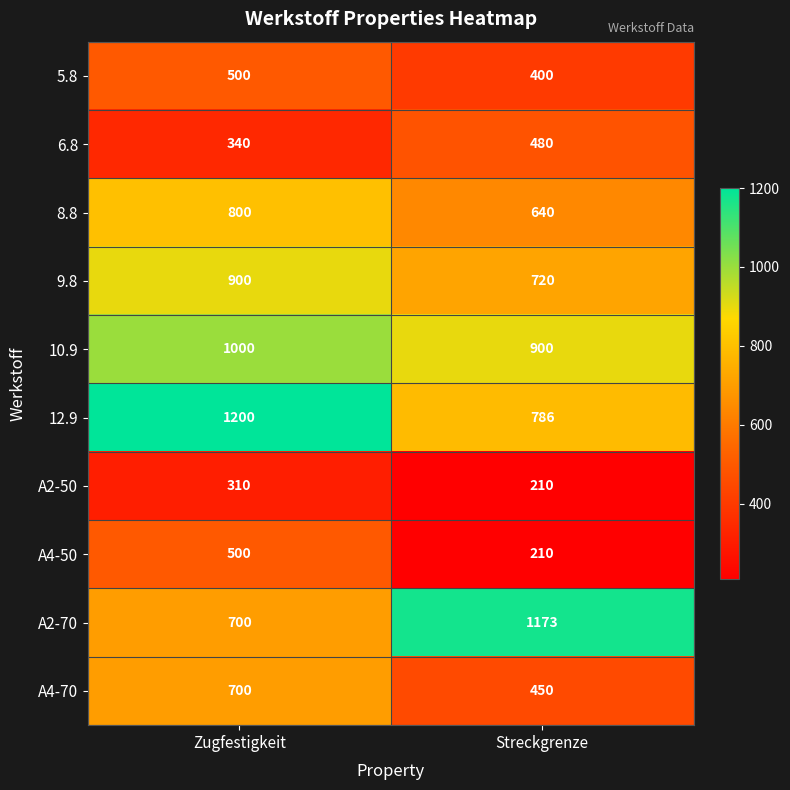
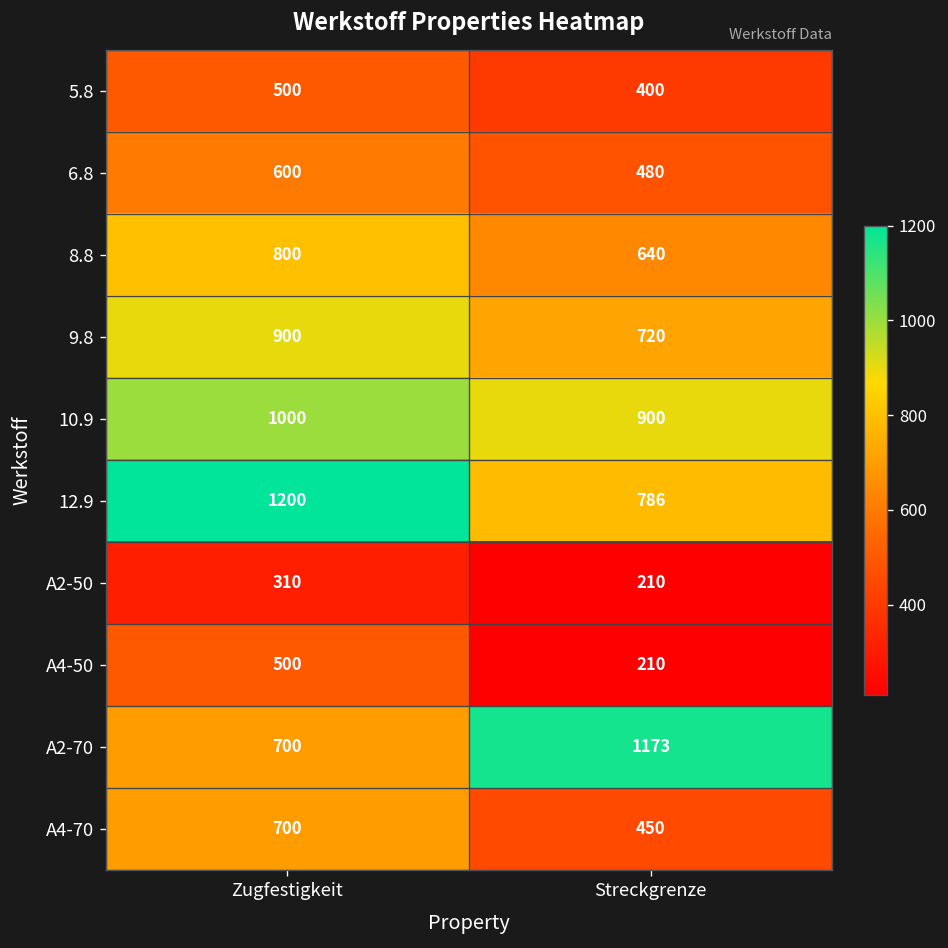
  {
    "5.8": {
      "Zugfestigkeit": 500,
      "Streckgrenze": 400
    },
    "6.8": {
-     "Zugfestigkeit": 340,
+     "Zugfestigkeit": 600,
      "Streckgrenze": 480
    },
    "8.8": {
      "Zugfestigkeit": 800,
      "Streckgrenze": 640
    },
    "9.8": {
      "Zugfestigkeit": 900,
      "Streckgrenze": 720
    },
    "10.9": {
      "Zugfestigkeit": 1000,
      "Streckgrenze": 900
    },
    "12.9": {
      "Zugfestigkeit": 1200,
      "Streckgrenze": 786
    },
    "A2-50": {
      "Zugfestigkeit": 310,
      "Streckgrenze": 210
    },
    "A4-50": {
      "Zugfestigkeit": 500,
      "Streckgrenze": 210
    },
    "A2-70": {
      "Zugfestigkeit": 700,
      "Streckgrenze": 1173
    },
    "A4-70": {
      "Zugfestigkeit": 700,
      "Streckgrenze": 450
    }
  }
